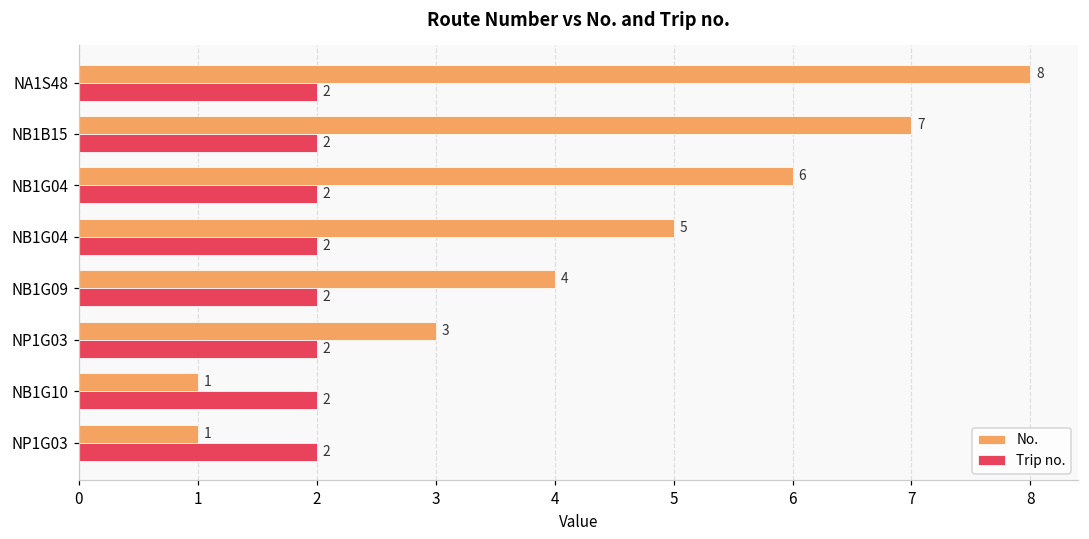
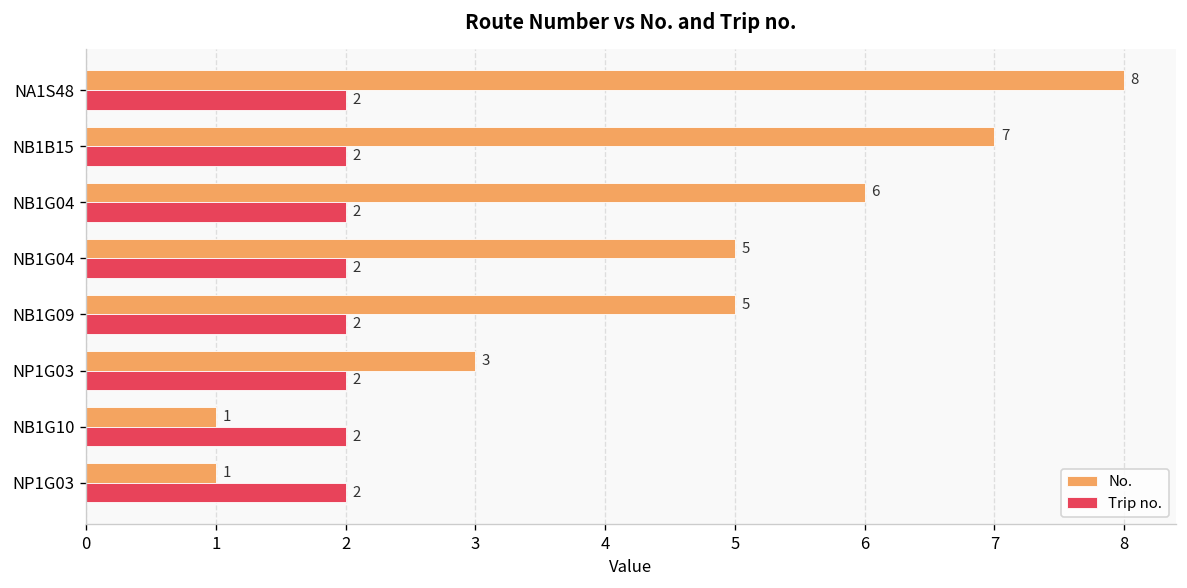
  {
    "No.": {
      "NA1S48": 8,
      "NB1B15": 7,
-     "NB1G09": 4,
+     "NB1G09": 5,
      "NB1G10": 1
    },
    "Trip no.": {
      "NA1S48": 2,
      "NB1B15": 2,
      "NB1G09": 2,
      "NB1G10": 2
    }
  }
